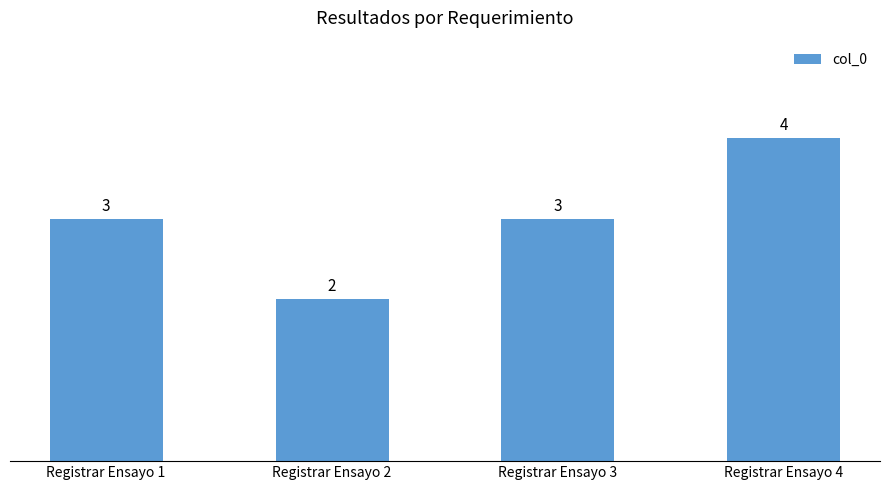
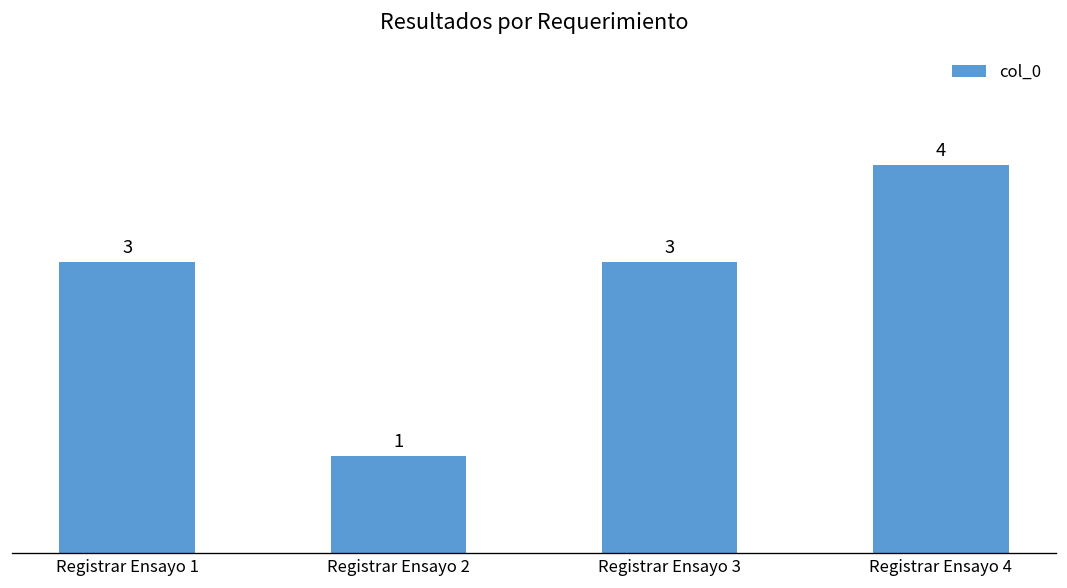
  {
    "Registrar Ensayo 1": 3,
-   "Registrar Ensayo 2": 2,
+   "Registrar Ensayo 2": 1,
    "Registrar Ensayo 3": 3,
    "Registrar Ensayo 4": 4
  }
